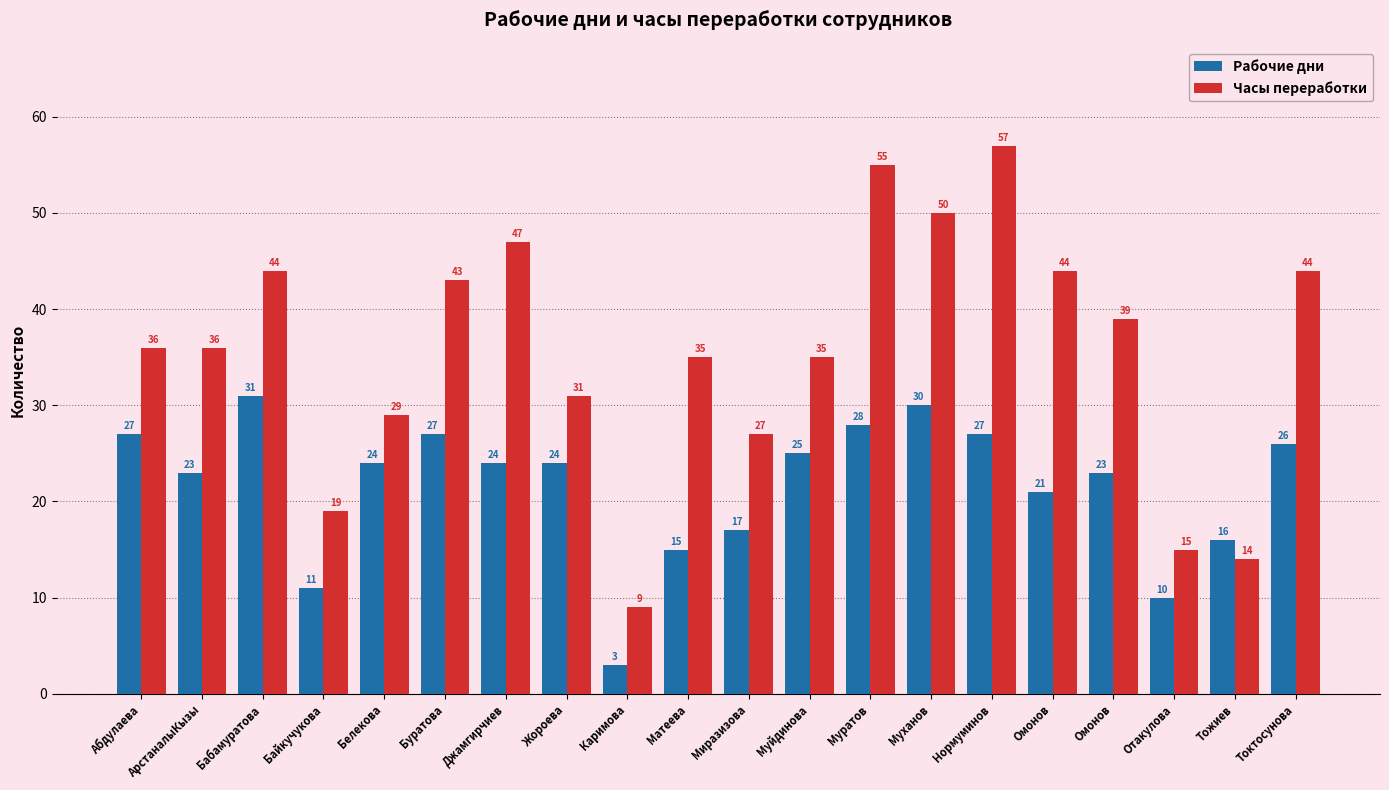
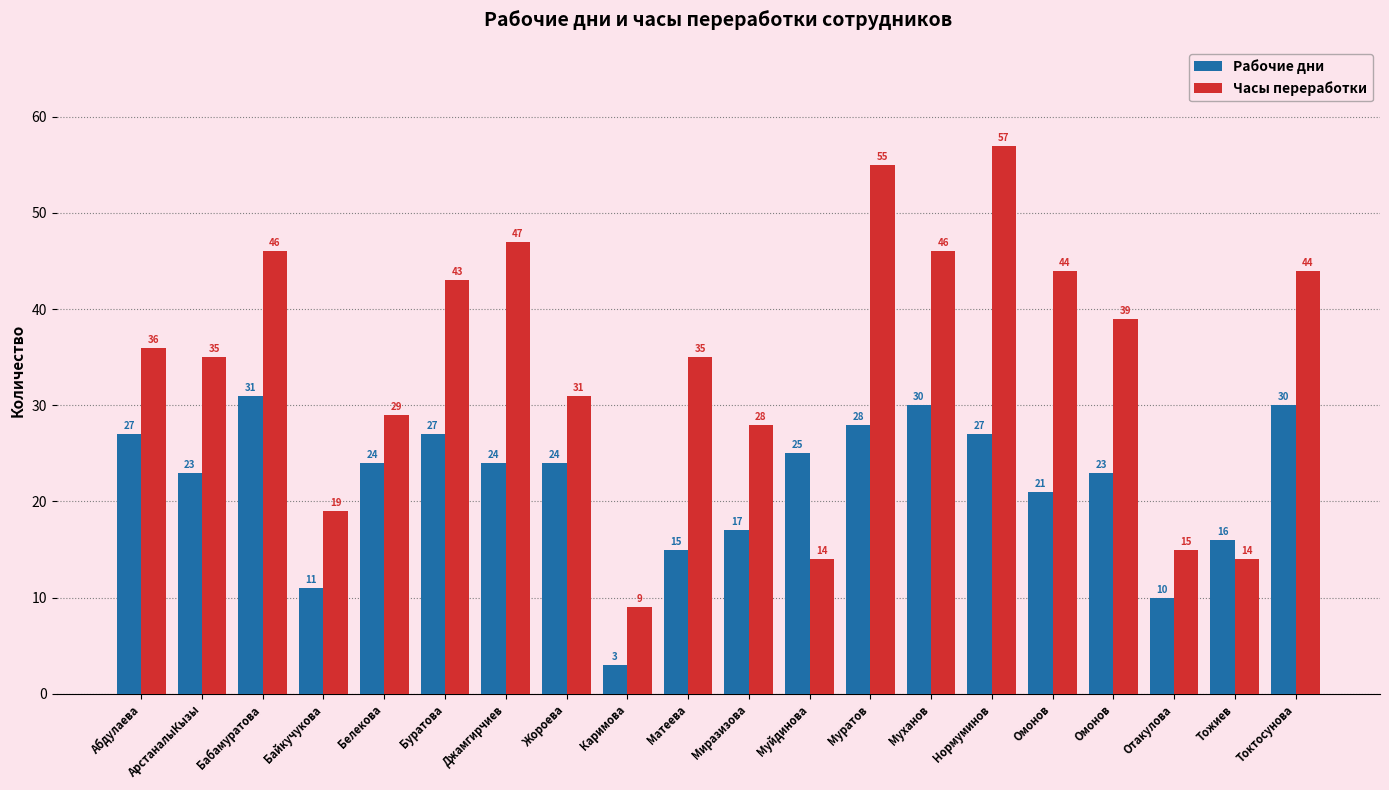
  {
    "Рабочие дни": {
      "Абдулаева": 27,
      "АрстаналыКызы": 23,
      "Бабамуратова": 31,
      "Байкучукова": 11,
      "Белекова": 24,
      "Буратова": 27,
      "Джамгирчиев": 24,
      "Жороева": 24,
      "Каримова": 3,
      "Матеева": 15,
      "Миразизова": 17,
      "Муйдинова": 25,
      "Муратов": 28,
      "Муханов": 30,
      "Нормуминов": 27,
      "Отакулова": 10,
      "Тожиев": 16,
-     "Токтосунова": 26
+     "Токтосунова": 30
    },
    "Часы переработки": {
      "Абдулаева": 36,
-     "АрстаналыКызы": 36,
-     "Бабамуратова": 44,
+     "АрстаналыКызы": 35,
+     "Бабамуратова": 46,
      "Байкучукова": 19,
      "Белекова": 29,
      "Буратова": 43,
      "Джамгирчиев": 47,
      "Жороева": 31,
      "Каримова": 9,
      "Матеева": 35,
-     "Миразизова": 27,
-     "Муйдинова": 35,
+     "Миразизова": 28,
+     "Муйдинова": 14,
      "Муратов": 55,
-     "Муханов": 50,
+     "Муханов": 46,
      "Нормуминов": 57,
      "Отакулова": 15,
      "Тожиев": 14,
      "Токтосунова": 44
    }
  }
